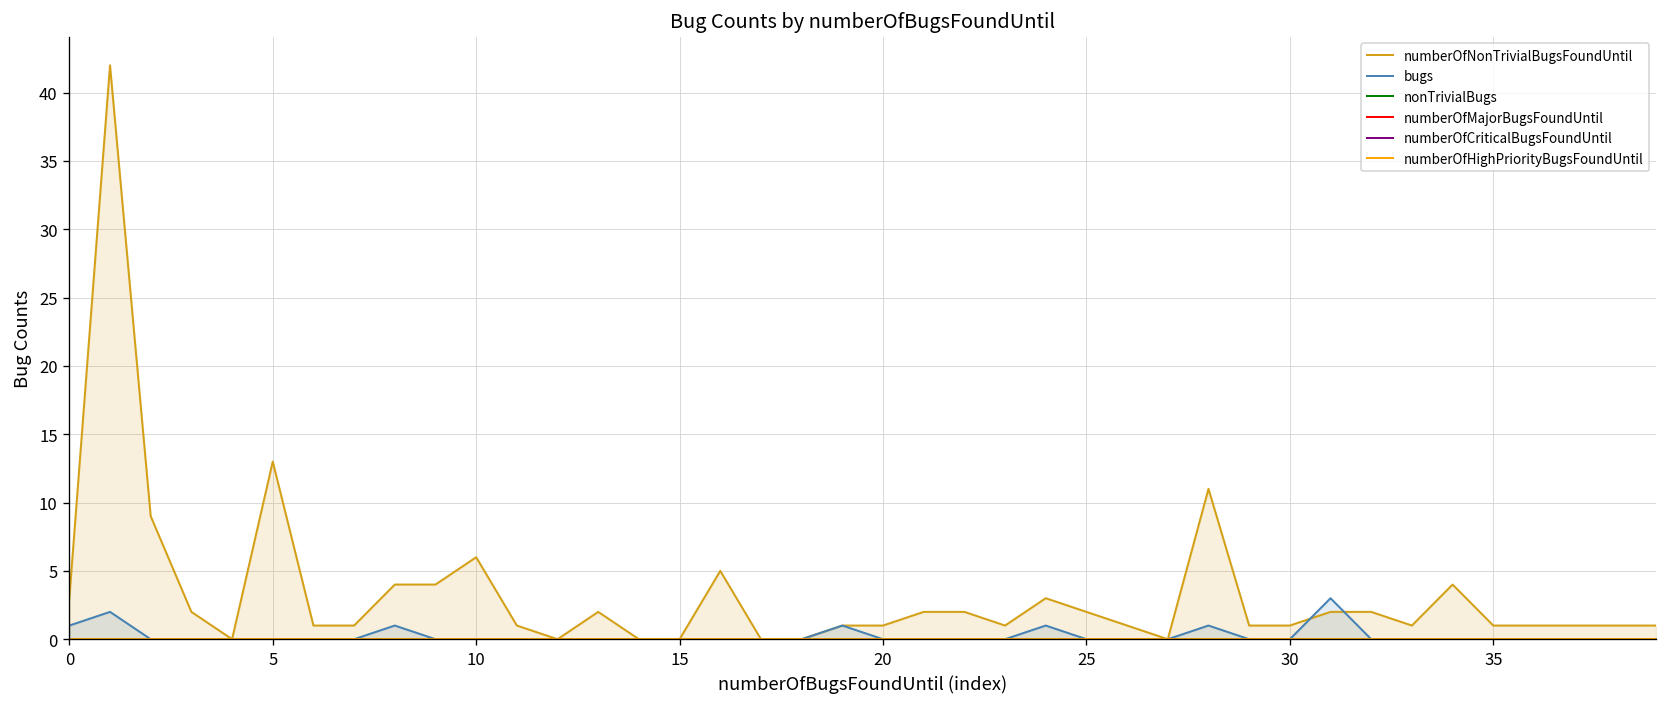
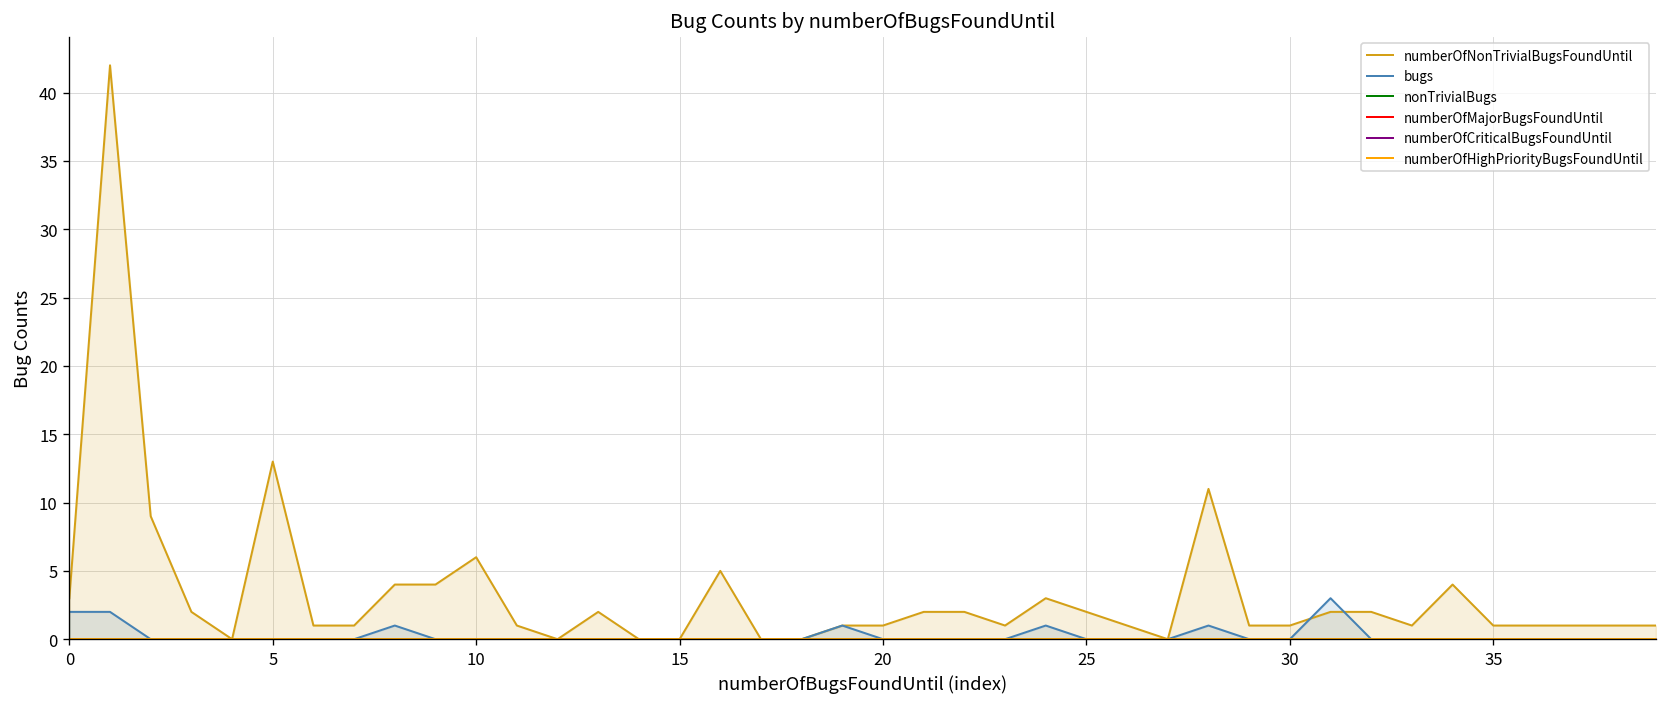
  {
    "bugs": {
-     "0": 1
+     "0": 2
    }
  }
